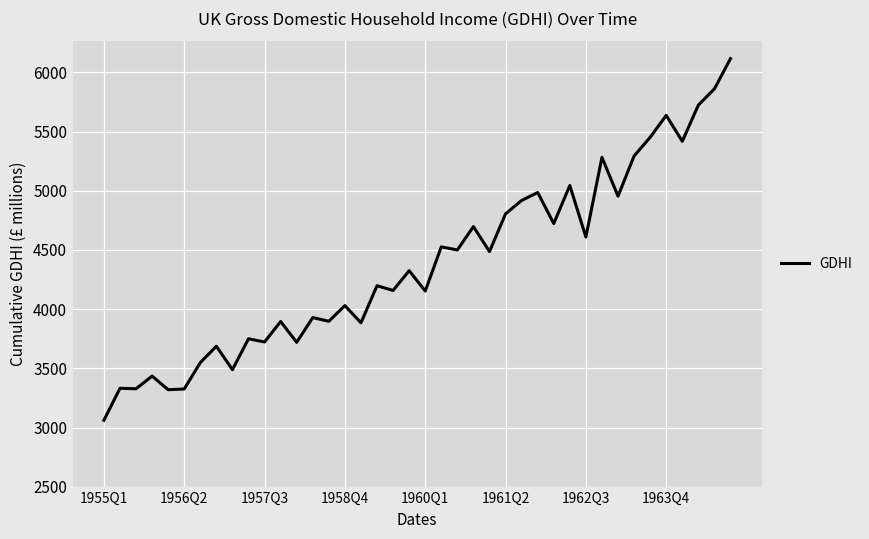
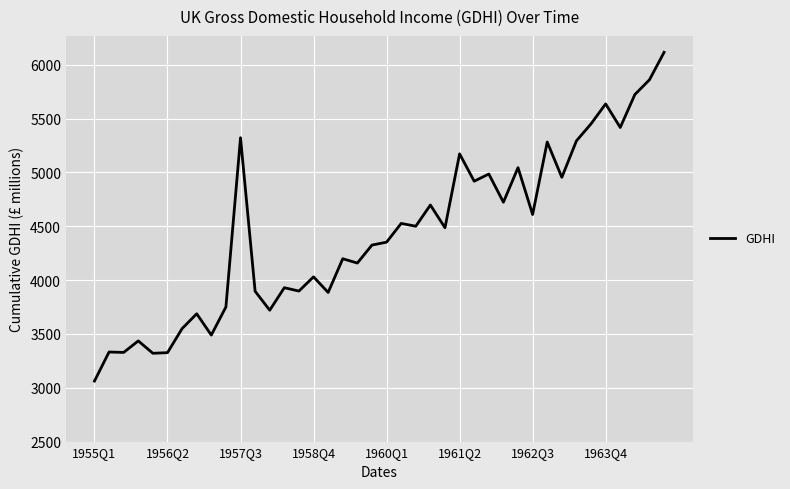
  {
    "1955Q1": 3060,
    "1956Q2": 3330,
-   "1957Q3": 3720,
+   "1957Q3": 5320,
    "1958Q4": 4030,
-   "1960Q1": 4150,
-   "1961Q2": 4810,
+   "1960Q1": 4350,
+   "1961Q2": 5170,
    "1962Q3": 4610,
    "1963Q4": 5640
  }
